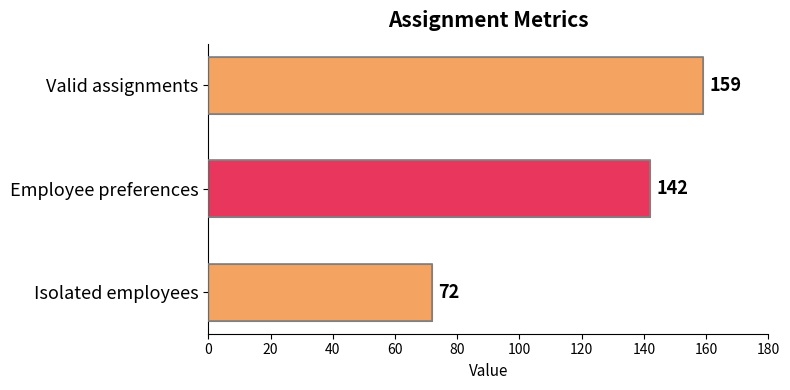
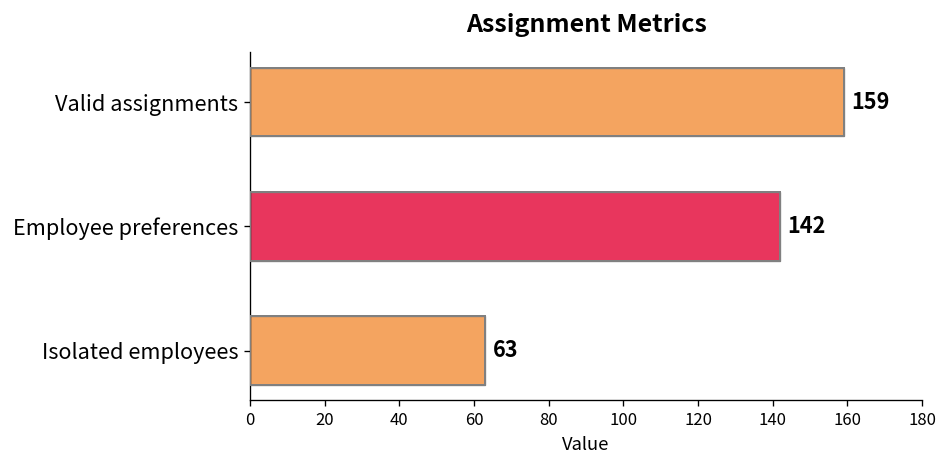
  {
    "Valid assignments": 159,
    "Employee preferences": 142,
-   "Isolated employees": 72
+   "Isolated employees": 63
  }
